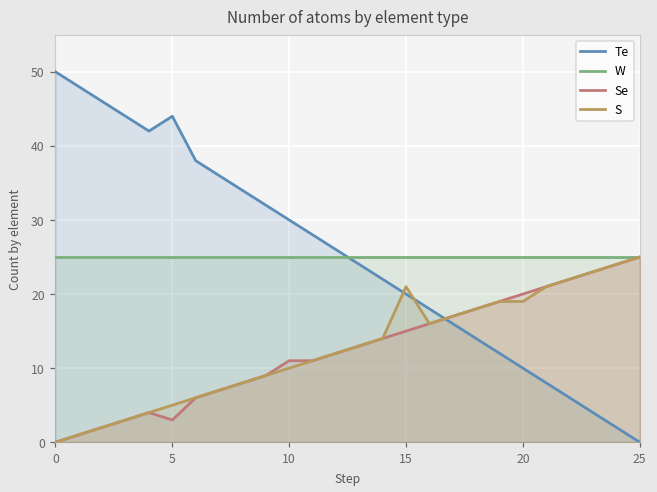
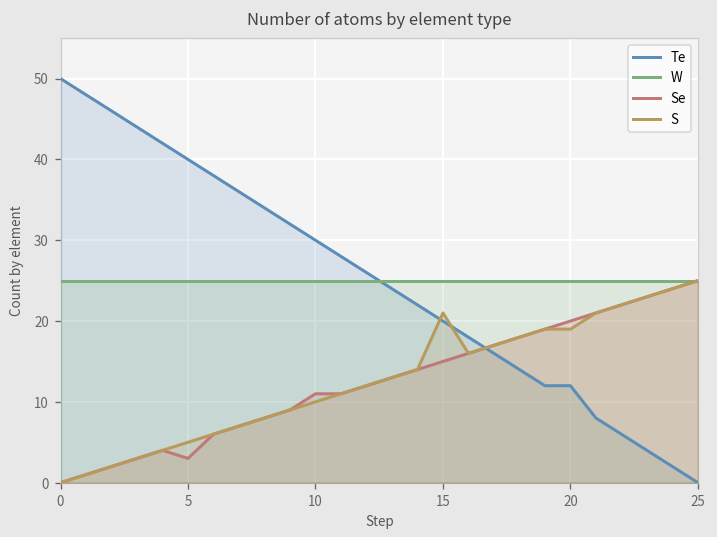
  {
    "Te": {
      "0": 50,
-     "5": 44,
+     "5": 40,
      "10": 30,
      "15": 20,
-     "20": 10,
+     "20": 12,
      "25": 0
    },
    "W": {
      "0": 25,
      "5": 25,
      "10": 25,
      "15": 25,
      "20": 25
    }
  }
